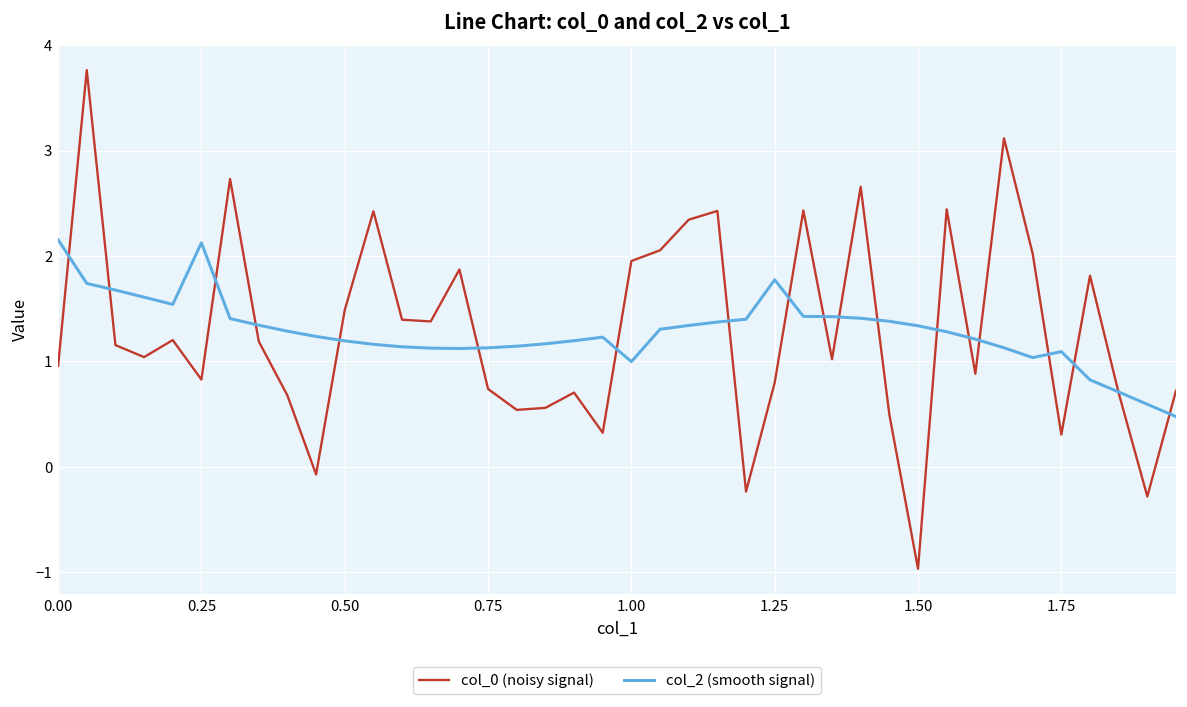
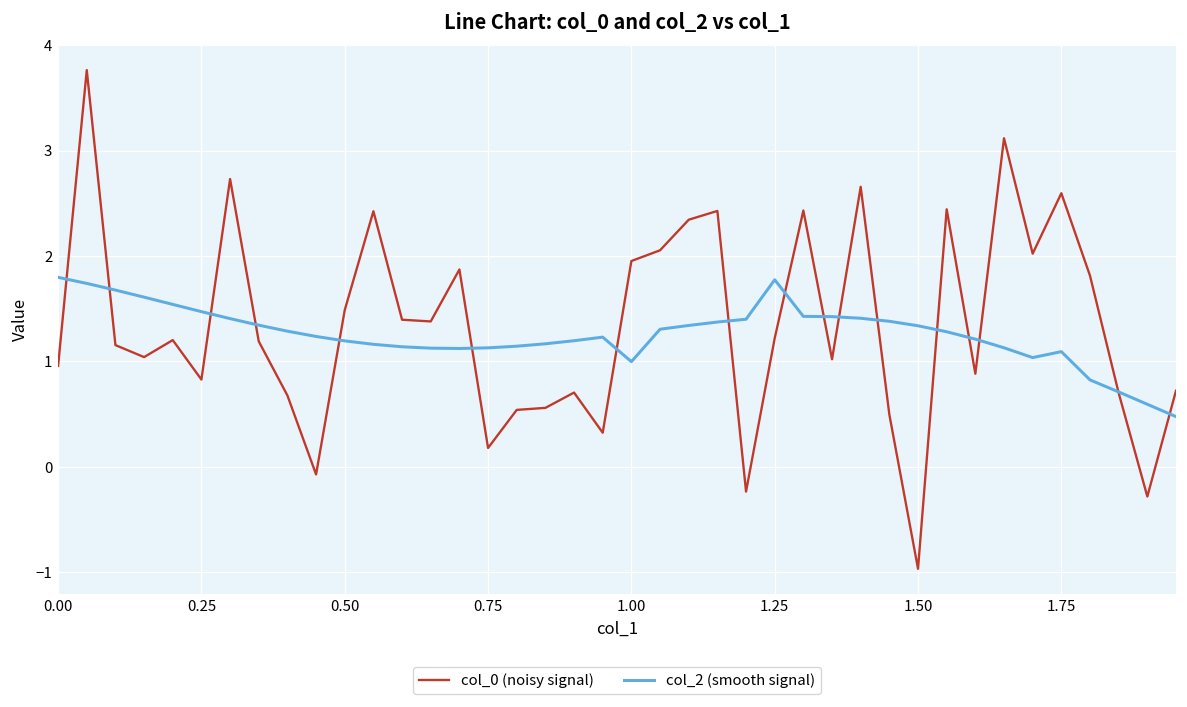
  {
    "col_0 (noisy signal)": {
      "0.00": 1.0,
      "0.25": 0.8,
      "0.50": 1.5,
-     "0.75": 0.7,
+     "0.75": 0.2,
      "1.00": 2.0,
-     "1.25": 0.8,
+     "1.25": 1.2,
      "1.50": -1.0,
-     "1.75": 0.3
+     "1.75": 2.6
    },
    "col_2 (smooth signal)": {
-     "0.00": 2.2,
-     "0.25": 2.1,
+     "0.00": 1.8,
+     "0.25": 1.5,
      "0.50": 1.2,
      "0.75": 1.1,
      "1.00": 1.0,
      "1.25": 1.8,
      "1.50": 1.3,
      "1.75": 1.1
    }
  }
